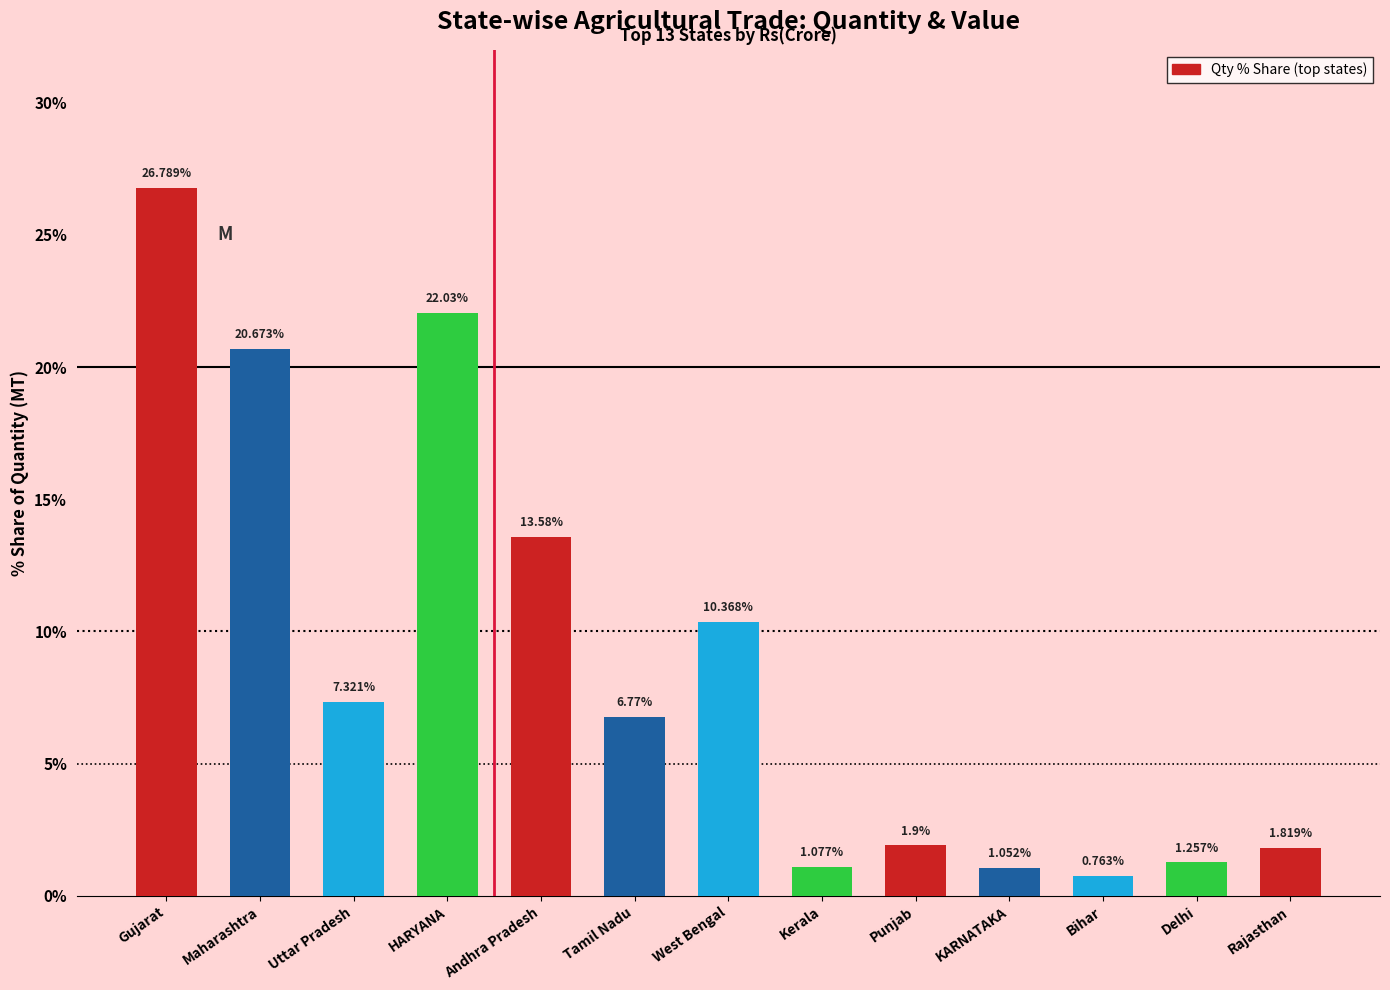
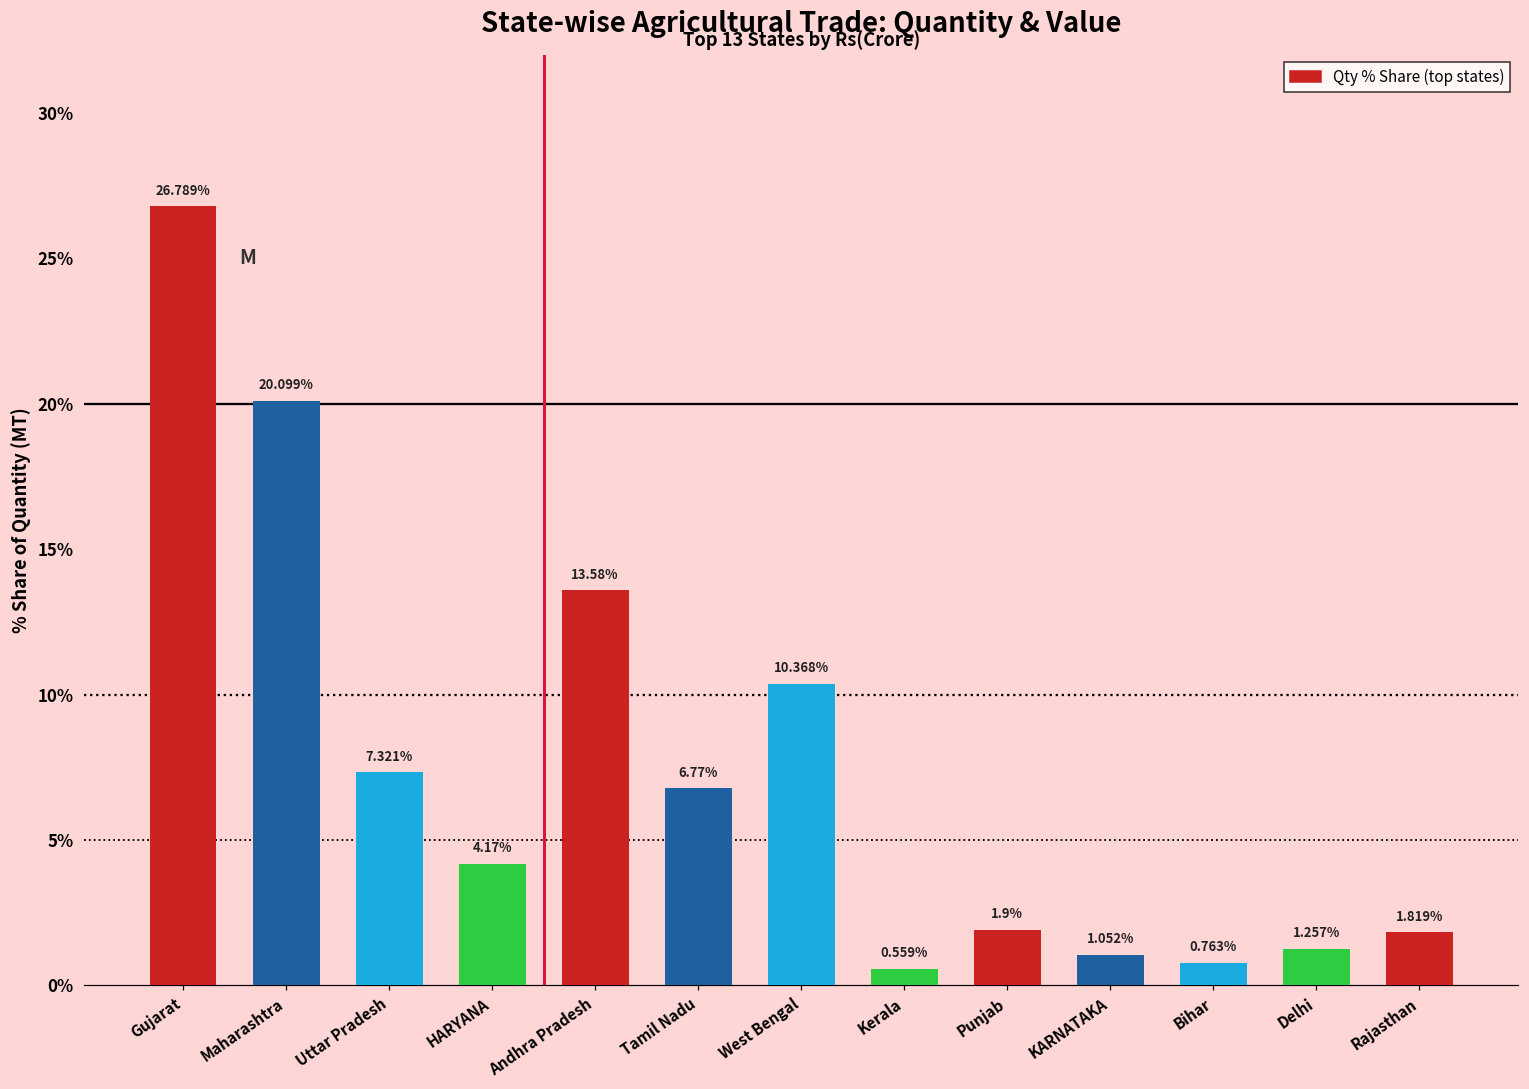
  {
    "Gujarat": "26.789%",
-   "Maharashtra": "20.673%",
+   "Maharashtra": "20.099%",
    "Uttar Pradesh": "7.321%",
-   "HARYANA": "22.03%",
+   "HARYANA": "4.17%",
    "Andhra Pradesh": "13.58%",
    "Tamil Nadu": "6.77%",
    "West Bengal": "10.368%",
-   "Kerala": "1.077%",
+   "Kerala": "0.559%",
    "Punjab": "1.9%",
    "KARNATAKA": "1.052%",
    "Bihar": "0.763%",
    "Delhi": "1.257%",
    "Rajasthan": "1.819%"
  }
